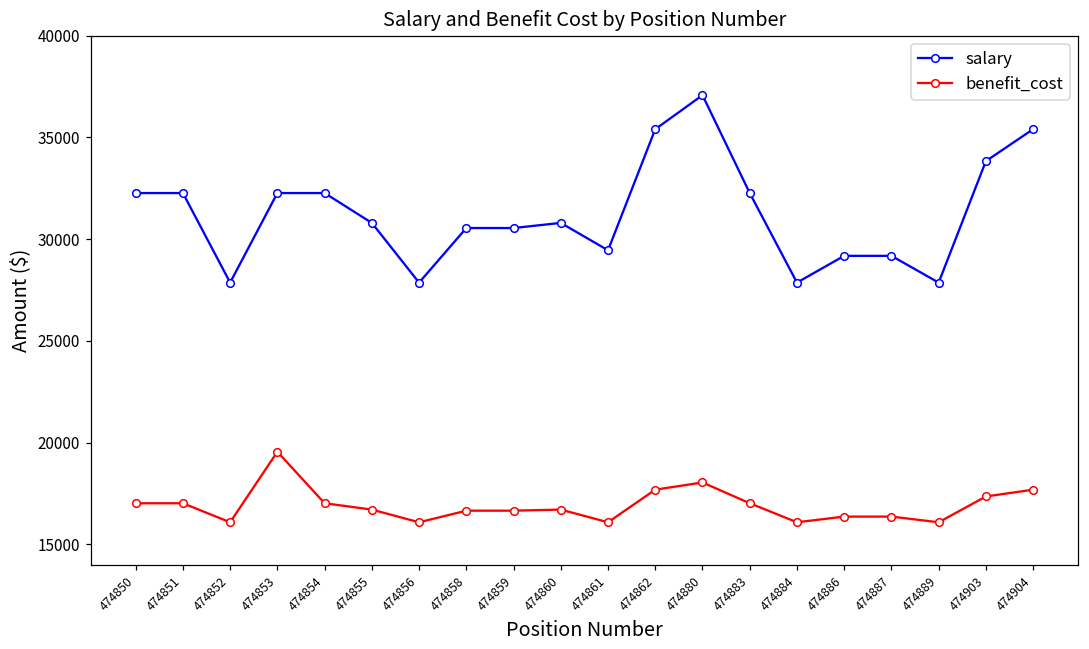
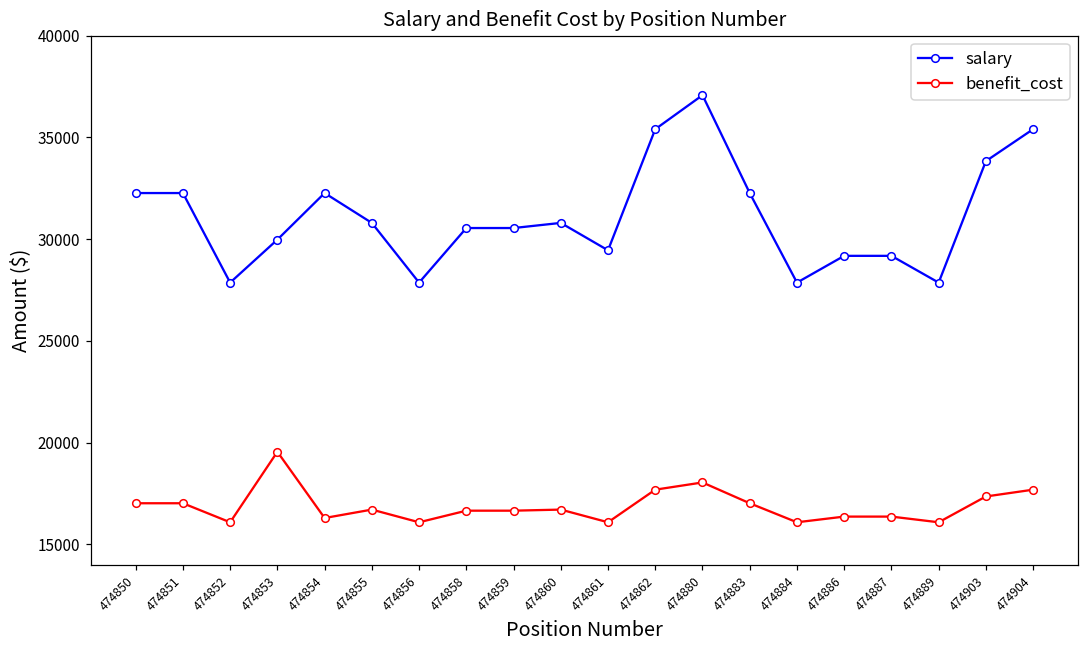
  {
    "salary": {
      "474850": 32300,
      "474851": 32300,
      "474852": 27900,
-     "474853": 32300,
+     "474853": 30000,
      "474854": 32300,
      "474855": 30800,
      "474856": 27900,
      "474858": 30500,
      "474859": 30500,
      "474860": 30800,
      "474861": 29400,
      "474862": 35400,
      "474880": 37100,
      "474883": 32300,
      "474884": 27900,
      "474886": 29200,
      "474887": 29200,
      "474889": 27900,
      "474903": 33800,
      "474904": 35400
    },
    "benefit_cost": {
      "474850": 17000,
      "474851": 17000,
      "474852": 16100,
      "474853": 19500,
-     "474854": 17000,
+     "474854": 16300,
      "474855": 16700,
      "474856": 16100,
      "474858": 16700,
      "474859": 16700,
      "474860": 16700,
      "474861": 16100,
      "474862": 17700,
      "474880": 18000,
      "474883": 17000,
      "474884": 16100,
      "474886": 16400,
      "474887": 16400,
      "474889": 16100,
      "474903": 17400,
      "474904": 17700
    }
  }
